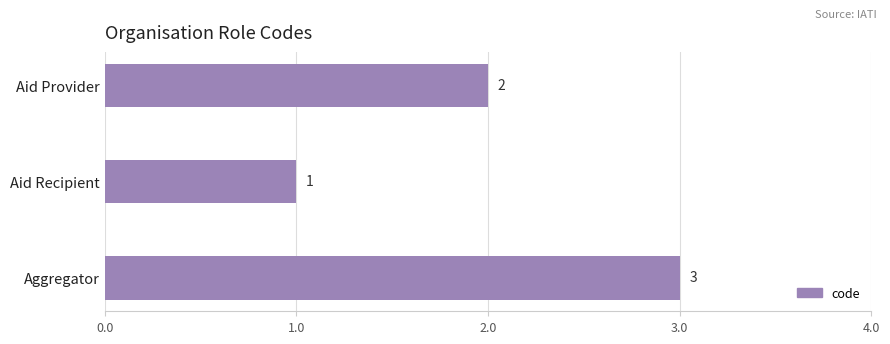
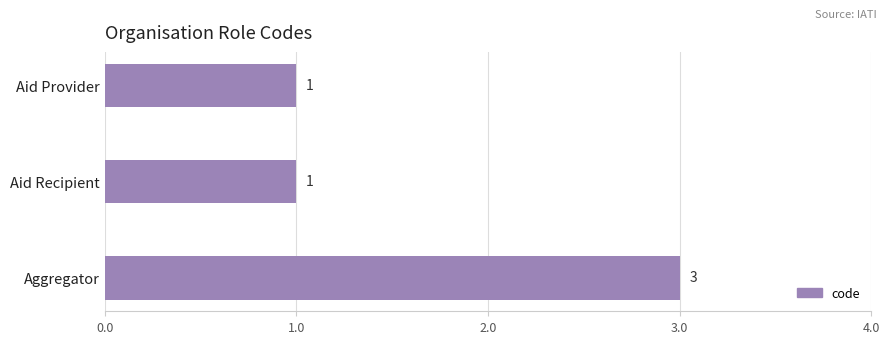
  {
-   "Aid Provider": 2,
+   "Aid Provider": 1,
    "Aid Recipient": 1,
    "Aggregator": 3
  }
